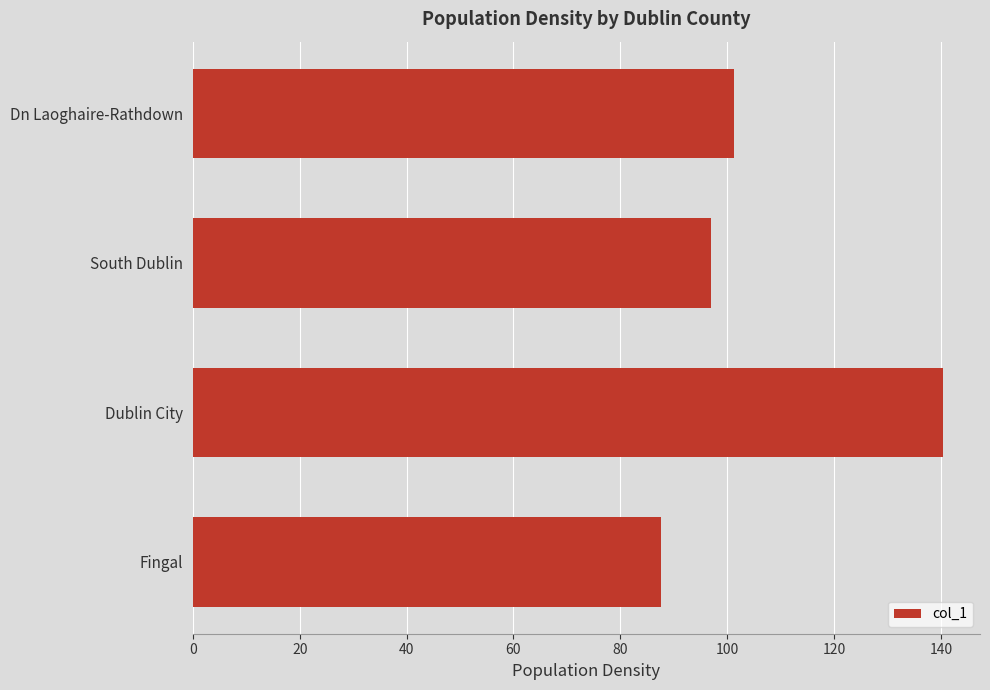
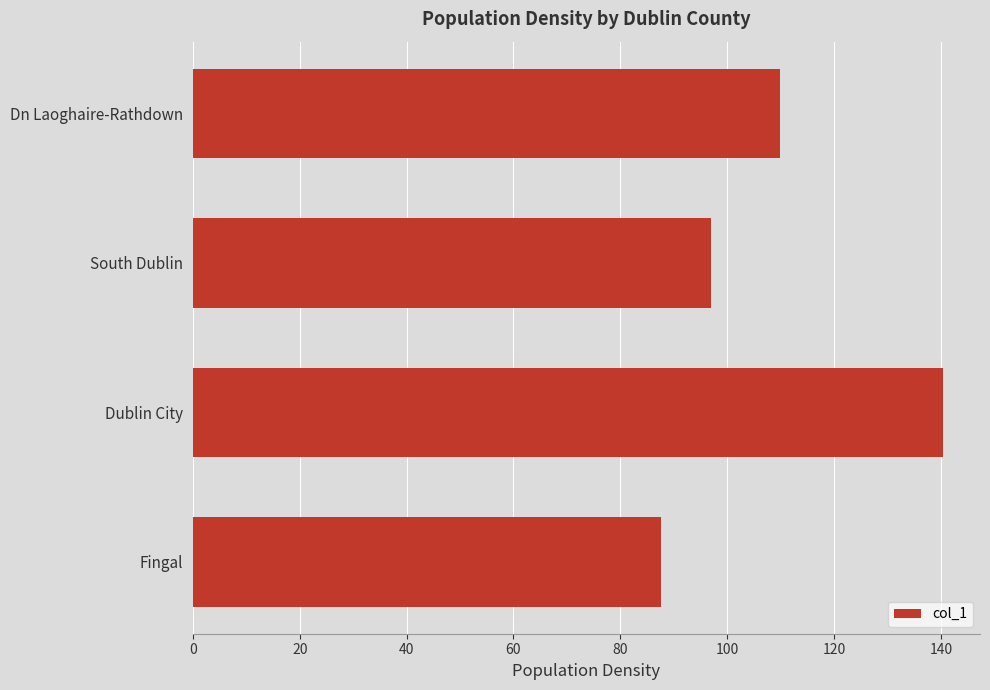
  {
-   "Dn Laoghaire-Rathdown": 101,
+   "Dn Laoghaire-Rathdown": 110,
    "South Dublin": 97,
    "Dublin City": 140,
    "Fingal": 88
  }
